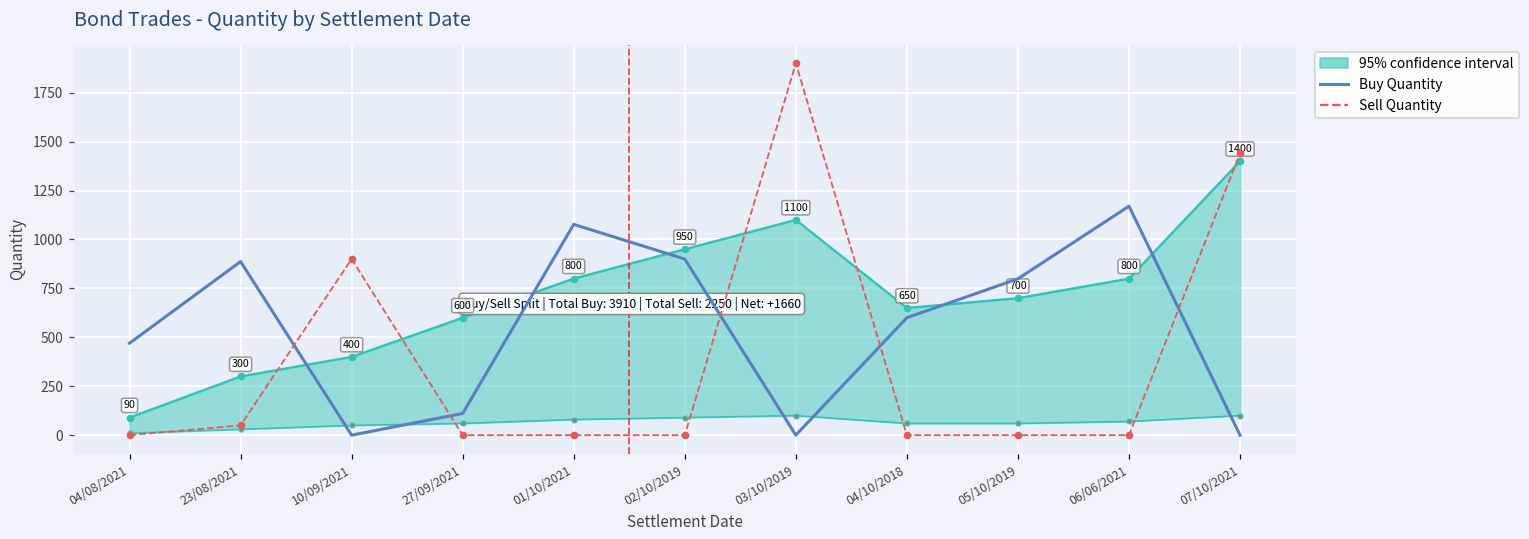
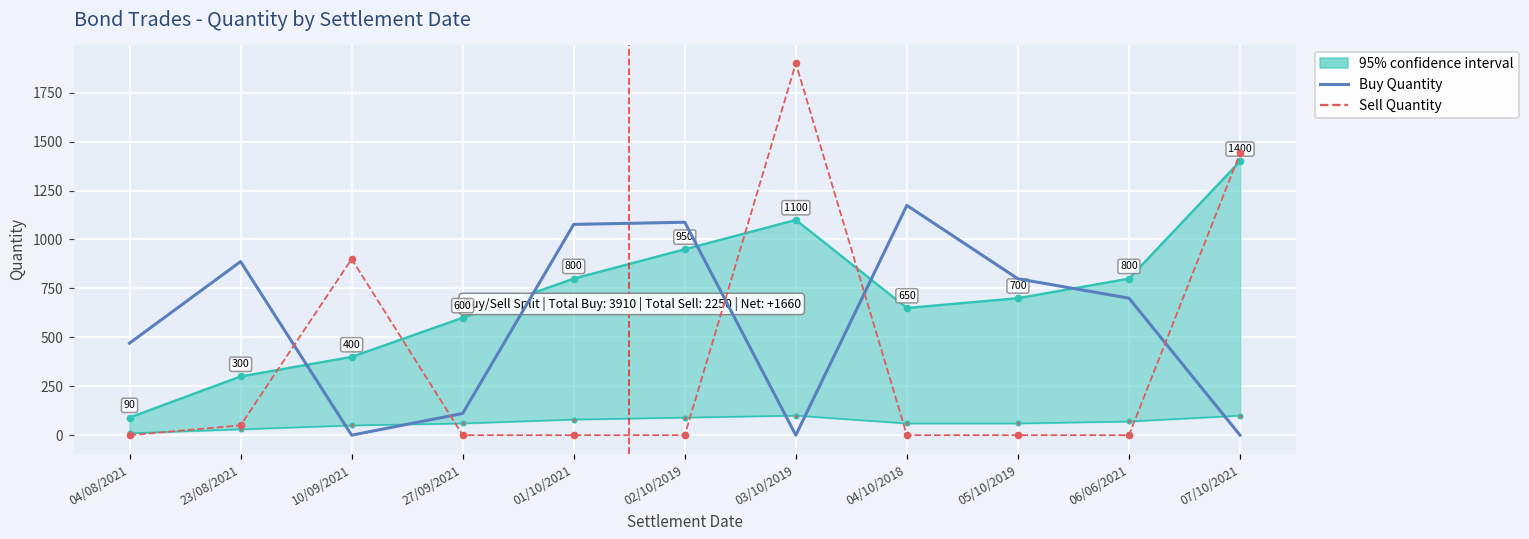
  {
    "Buy Quantity": {
      "04/08/2021": 470,
      "23/08/2021": 890,
      "10/09/2021": 0,
      "27/09/2021": 110,
      "01/10/2021": 1080,
-     "02/10/2019": 900,
+     "02/10/2019": 1090,
      "03/10/2019": 0,
-     "04/10/2018": 600,
-     "06/06/2021": 1170,
+     "04/10/2018": 1170,
+     "06/06/2021": 700,
      "07/10/2021": 0
    },
    "Sell Quantity": {
      "23/08/2021": 50,
      "10/09/2021": 900,
      "27/09/2021": 0,
      "01/10/2021": 0,
      "02/10/2019": 0,
      "03/10/2019": 1900,
      "04/10/2018": 0,
      "05/10/2019": 0,
      "06/06/2021": 0
    }
  }
